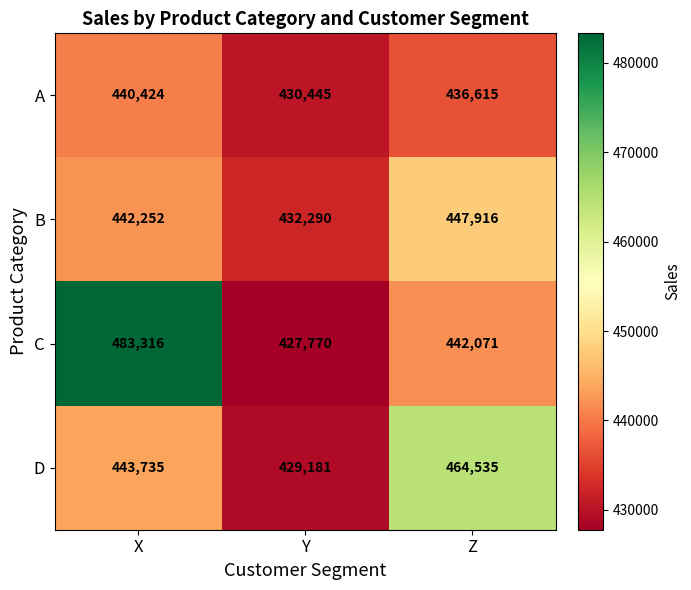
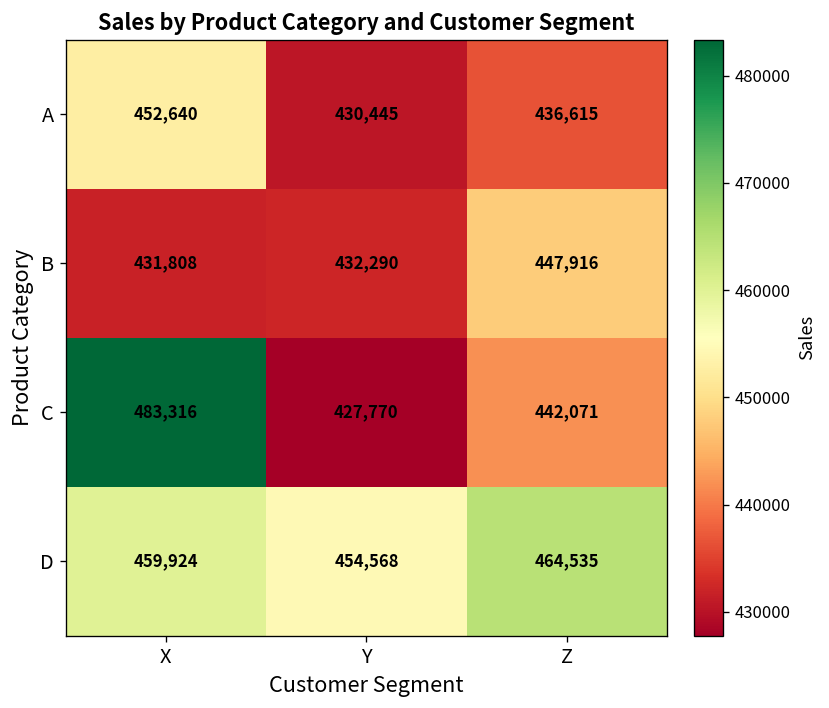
  {
    "A": {
-     "X": "440,424",
+     "X": "452,640",
      "Y": "430,445",
      "Z": "436,615"
    },
    "B": {
-     "X": "442,252",
+     "X": "431,808",
      "Y": "432,290",
      "Z": "447,916"
    },
    "C": {
      "X": "483,316",
      "Y": "427,770",
      "Z": "442,071"
    },
    "D": {
-     "X": "443,735",
-     "Y": "429,181",
+     "X": "459,924",
+     "Y": "454,568",
      "Z": "464,535"
    }
  }
